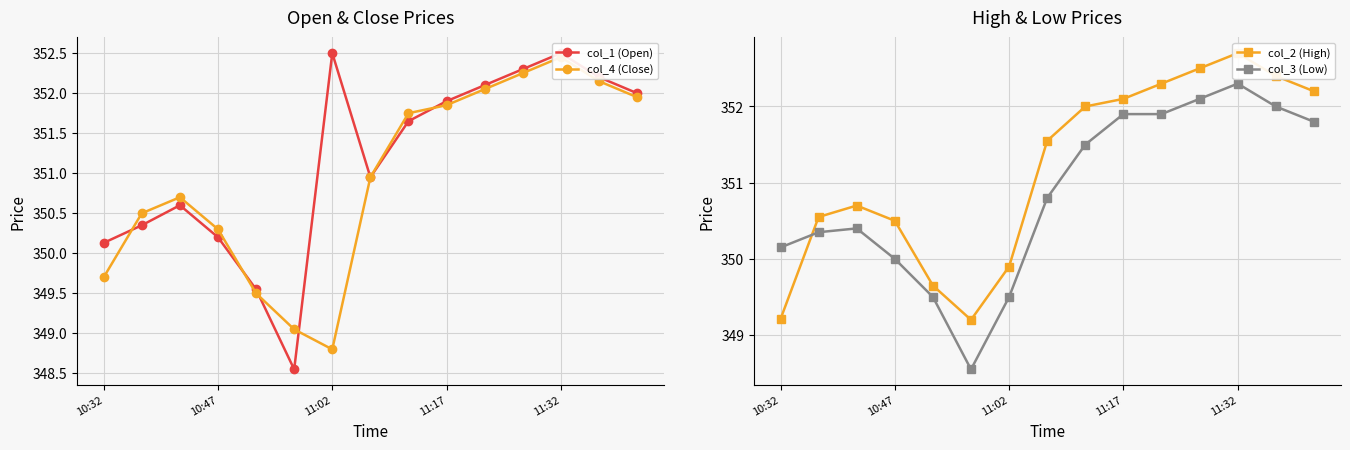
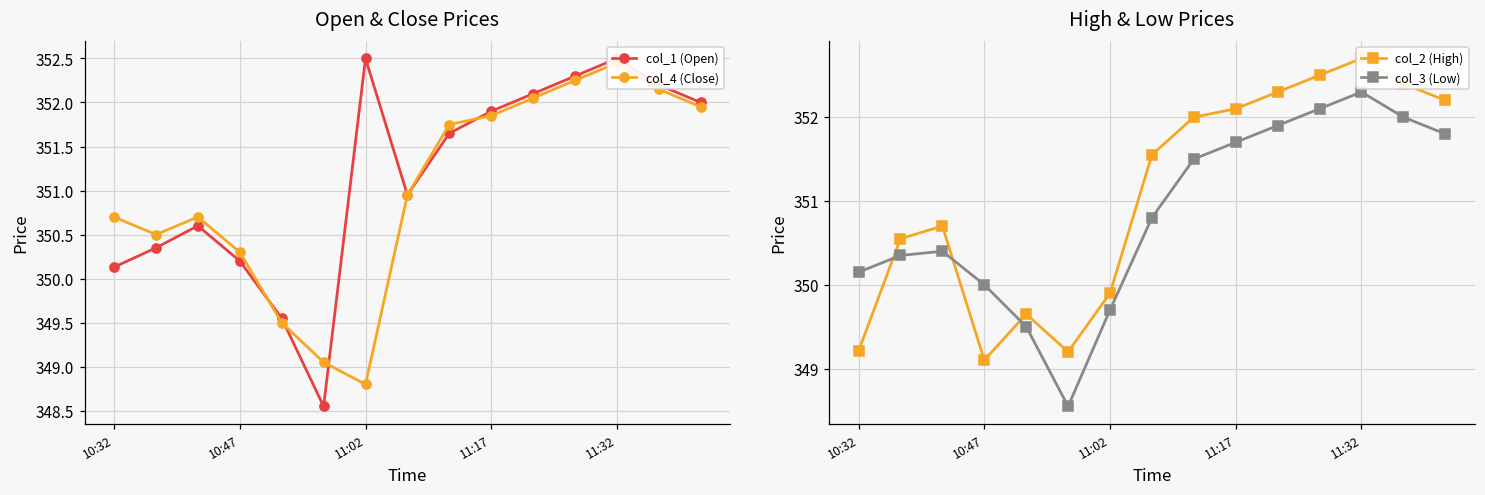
  {
    "Open & Close Prices": {
      "col_1 (Open)": {
        "10:32": 350.1,
        "10:47": 350.2,
        "11:02": 352.5,
        "11:17": 351.9
      },
      "col_4 (Close)": {
-       "10:32": 349.7,
+       "10:32": 350.7,
        "10:47": 350.3,
        "11:02": 348.8,
        "11:17": 351.9
      }
    },
    "High & Low Prices": {
      "col_2 (High)": {
        "10:32": 349.2,
-       "10:47": 350.5,
+       "10:47": 349.1,
        "11:02": 349.9,
        "11:17": 352.1
      },
      "col_3 (Low)": {
        "10:32": 350.2,
        "10:47": 350.0,
-       "11:02": 349.5,
-       "11:17": 351.9,
+       "11:02": 349.7,
+       "11:17": 351.7,
        "11:32": 352.3
      }
    }
  }
